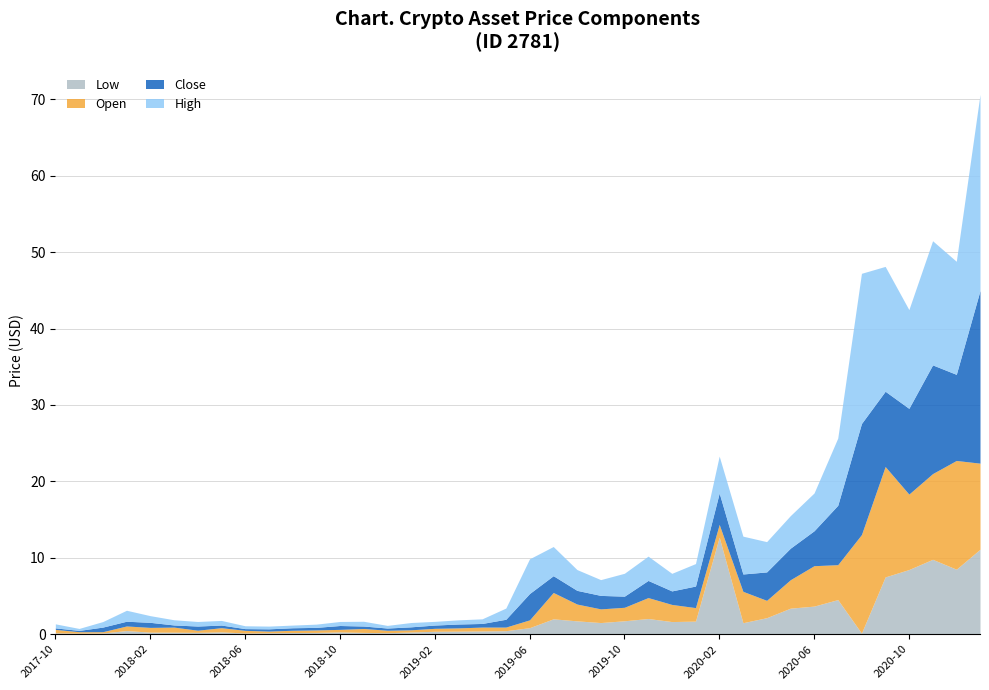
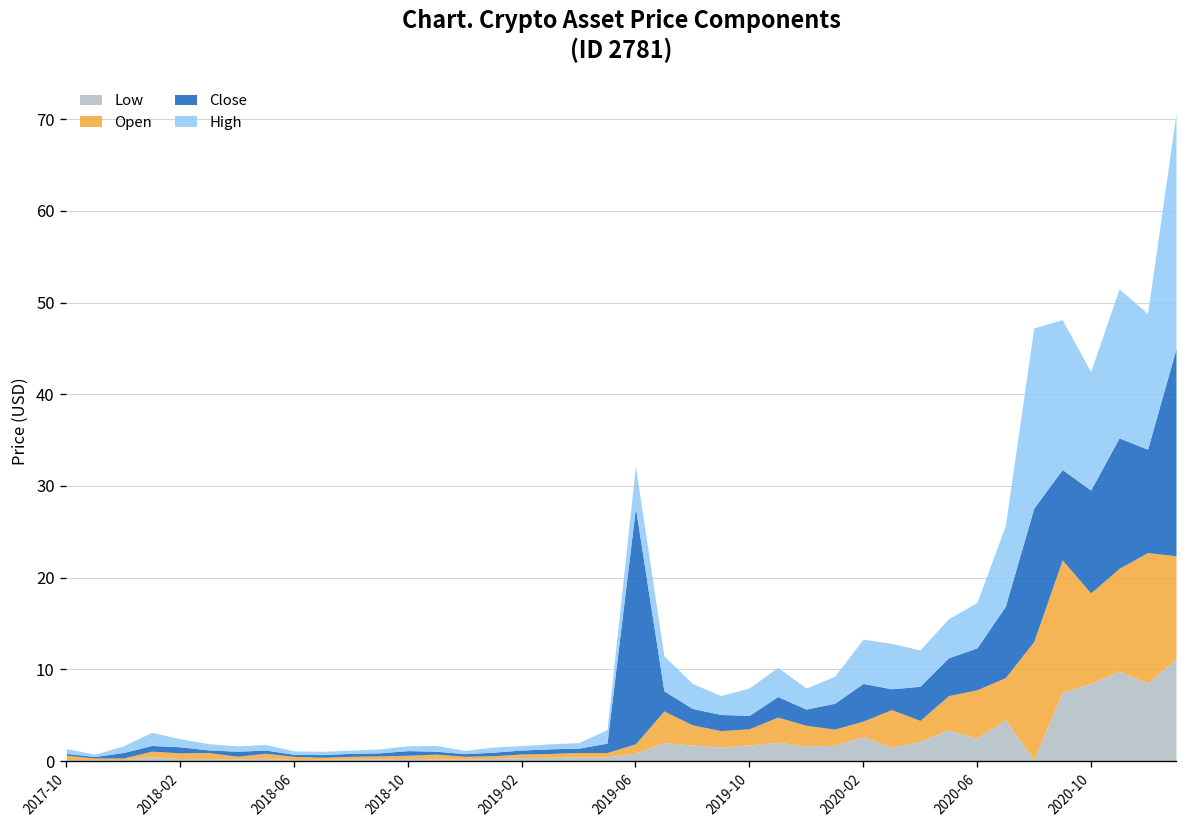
  {
    "Low": {
      "2019-02": 0,
      "2019-06": 1,
      "2019-10": 2,
-     "2020-02": 13,
-     "2020-06": 4,
+     "2020-02": 3,
+     "2020-06": 2,
      "2020-10": 8
    },
    "Open": {
      "2018-02": 1,
      "2019-02": 0,
      "2019-06": 1,
      "2019-10": 2,
      "2020-02": 2,
      "2020-06": 5,
      "2020-10": 10
    },
    "Close": {
      "2018-02": 1,
      "2018-10": 1,
      "2019-02": 0,
-     "2019-06": 3,
+     "2019-06": 26,
      "2019-10": 1,
      "2020-02": 4,
      "2020-06": 5,
      "2020-10": 11
    },
    "High": {
      "2017-10": 1,
      "2018-02": 1,
      "2018-06": 0,
      "2018-10": 1,
      "2019-02": 0,
      "2019-06": 5,
      "2019-10": 3,
      "2020-02": 5,
      "2020-06": 5,
      "2020-10": 13
    }
  }
